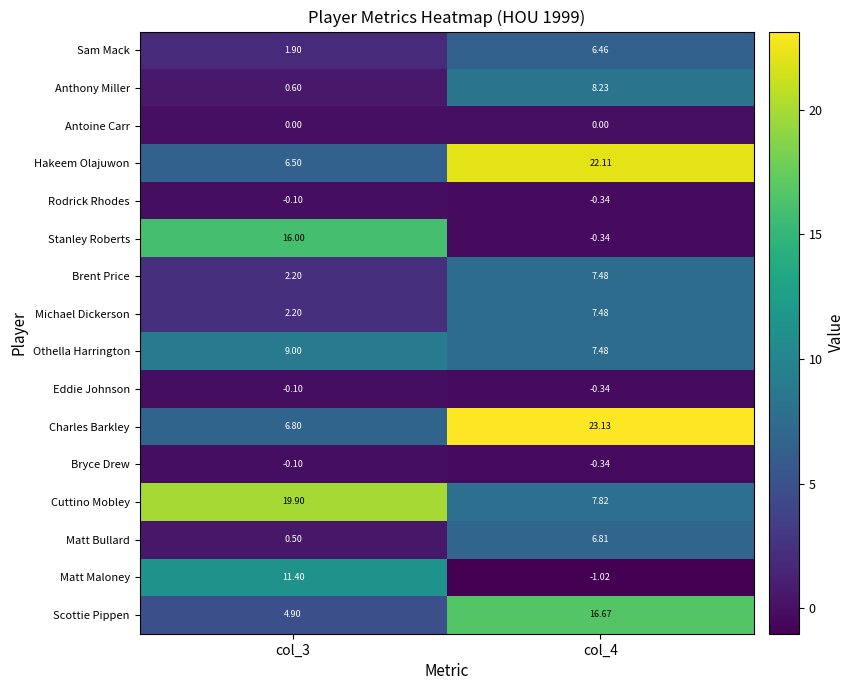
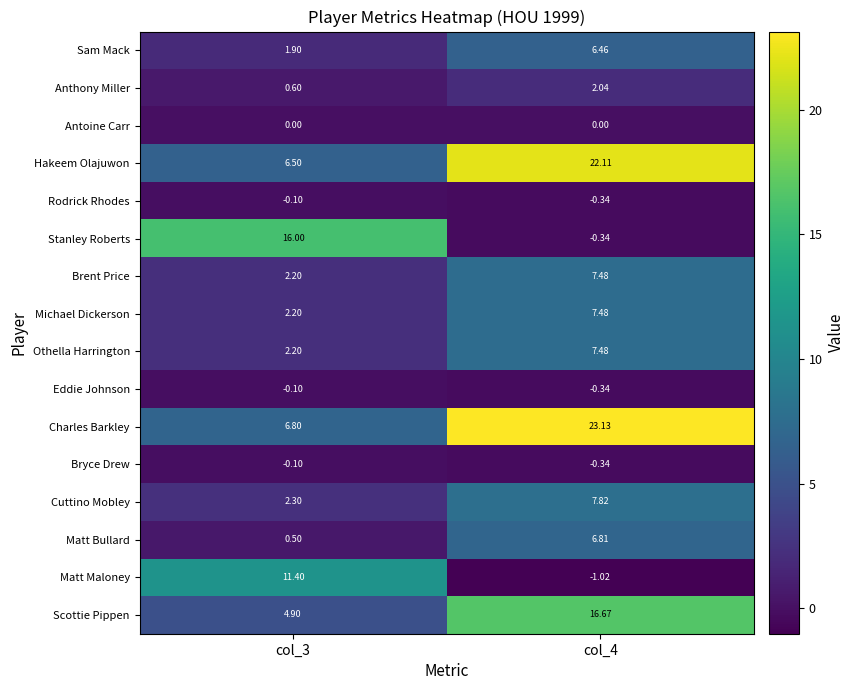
  {
    "Sam Mack": {
      "col_3": 1.90,
      "col_4": 6.46
    },
    "Anthony Miller": {
      "col_3": 0.60,
-     "col_4": 8.23
+     "col_4": 2.04
    },
    "Antoine Carr": {
      "col_3": 0.00,
      "col_4": 0.00
    },
    "Hakeem Olajuwon": {
      "col_3": 6.50,
      "col_4": 22.11
    },
    "Rodrick Rhodes": {
      "col_3": -0.10,
      "col_4": -0.34
    },
    "Stanley Roberts": {
      "col_3": 16.00,
      "col_4": -0.34
    },
    "Brent Price": {
      "col_3": 2.20,
      "col_4": 7.48
    },
    "Michael Dickerson": {
      "col_3": 2.20,
      "col_4": 7.48
    },
    "Othella Harrington": {
-     "col_3": 9.00,
+     "col_3": 2.20,
      "col_4": 7.48
    },
    "Eddie Johnson": {
      "col_3": -0.10,
      "col_4": -0.34
    },
    "Charles Barkley": {
      "col_3": 6.80,
      "col_4": 23.13
    },
    "Bryce Drew": {
      "col_3": -0.10,
      "col_4": -0.34
    },
    "Cuttino Mobley": {
-     "col_3": 19.90,
+     "col_3": 2.30,
      "col_4": 7.82
    },
    "Matt Bullard": {
      "col_3": 0.50,
      "col_4": 6.81
    },
    "Matt Maloney": {
      "col_3": 11.40,
      "col_4": -1.02
    },
    "Scottie Pippen": {
      "col_3": 4.90,
      "col_4": 16.67
    }
  }
